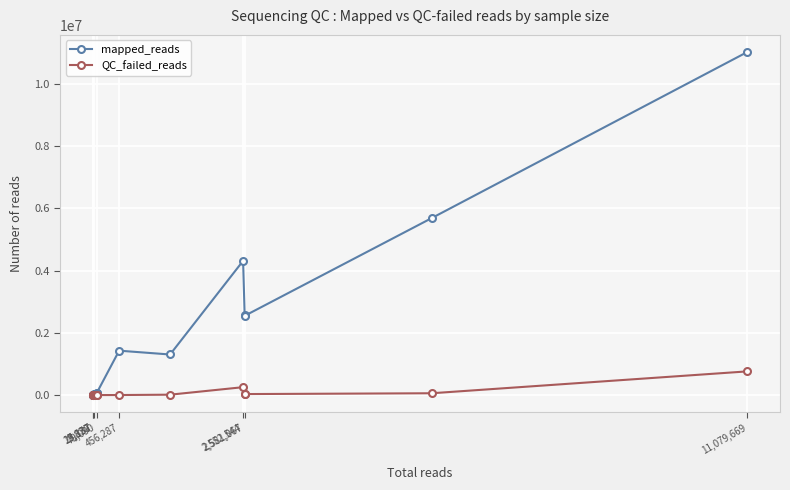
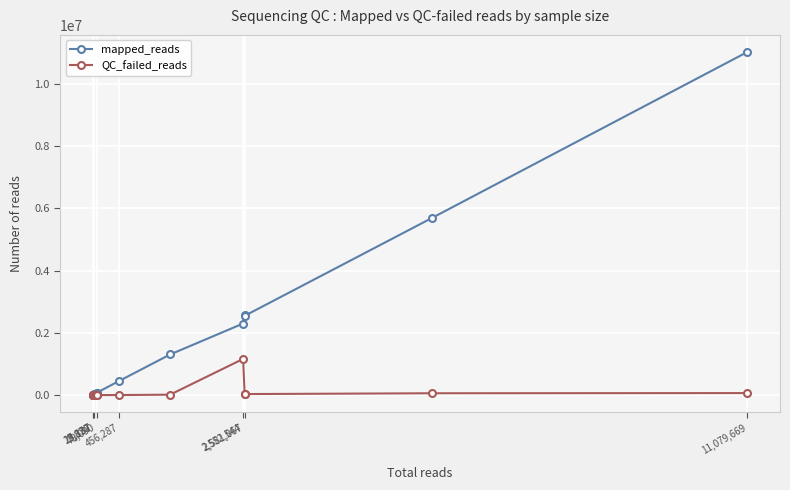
  {
    "mapped_reads": {
-     "456,287": 1400000,
-     "2,552,544": 4300000,
+     "456,287": 500000,
+     "2,552,544": 2300000,
      "2,581,067": 2500000,
      "11,079,669": 11000000
    },
    "QC_failed_reads": {
      "456,287": 0,
-     "2,552,544": 300000,
+     "2,552,544": 1200000,
      "2,581,067": 0,
-     "11,079,669": 800000
+     "11,079,669": 100000
    }
  }
